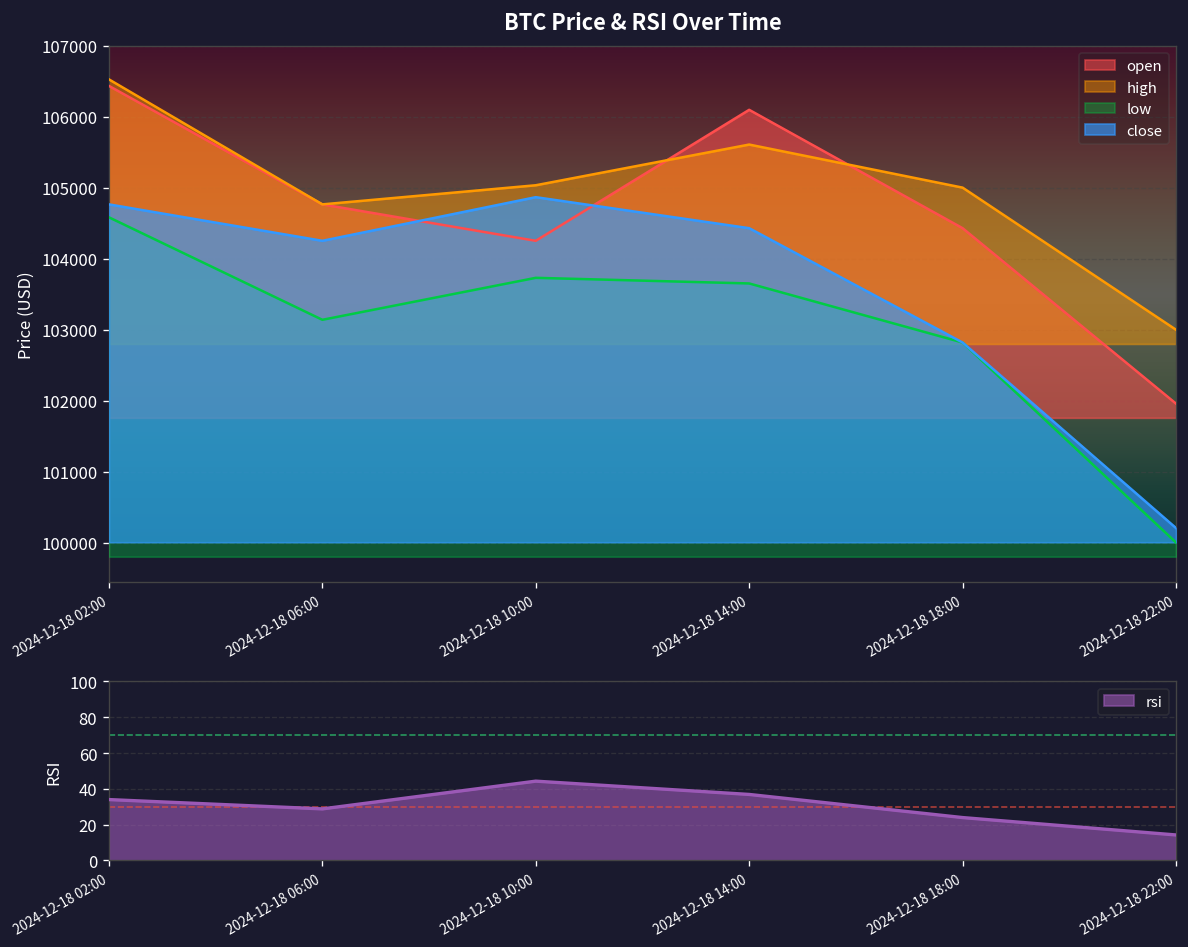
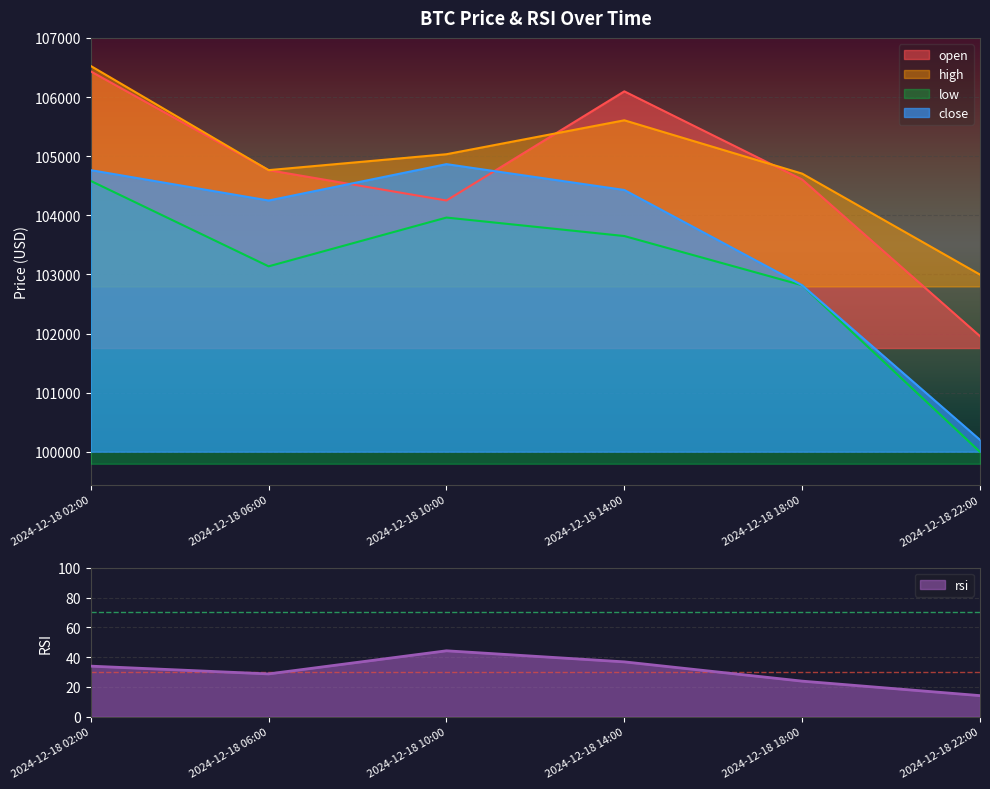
  {
    "BTC Price & RSI Over Time": {
      "open": {
        "2024-12-18 02:00": 106400,
        "2024-12-18 10:00": 104300,
        "2024-12-18 14:00": 106100,
-       "2024-12-18 18:00": 104400,
+       "2024-12-18 18:00": 104600,
        "2024-12-18 22:00": 102000
      },
      "high": {
        "2024-12-18 02:00": 106500,
        "2024-12-18 10:00": 105000,
        "2024-12-18 14:00": 105600,
-       "2024-12-18 18:00": 105000,
+       "2024-12-18 18:00": 104700,
        "2024-12-18 22:00": 103000
      },
      "low": {
        "2024-12-18 02:00": 104600,
        "2024-12-18 06:00": 103100,
-       "2024-12-18 10:00": 103700,
+       "2024-12-18 10:00": 104000,
        "2024-12-18 14:00": 103700,
        "2024-12-18 22:00": 100000
      },
      "close": {
        "2024-12-18 02:00": 104800,
        "2024-12-18 06:00": 104300,
        "2024-12-18 10:00": 104900,
        "2024-12-18 14:00": 104400,
        "2024-12-18 22:00": 100200
      }
    }
  }
